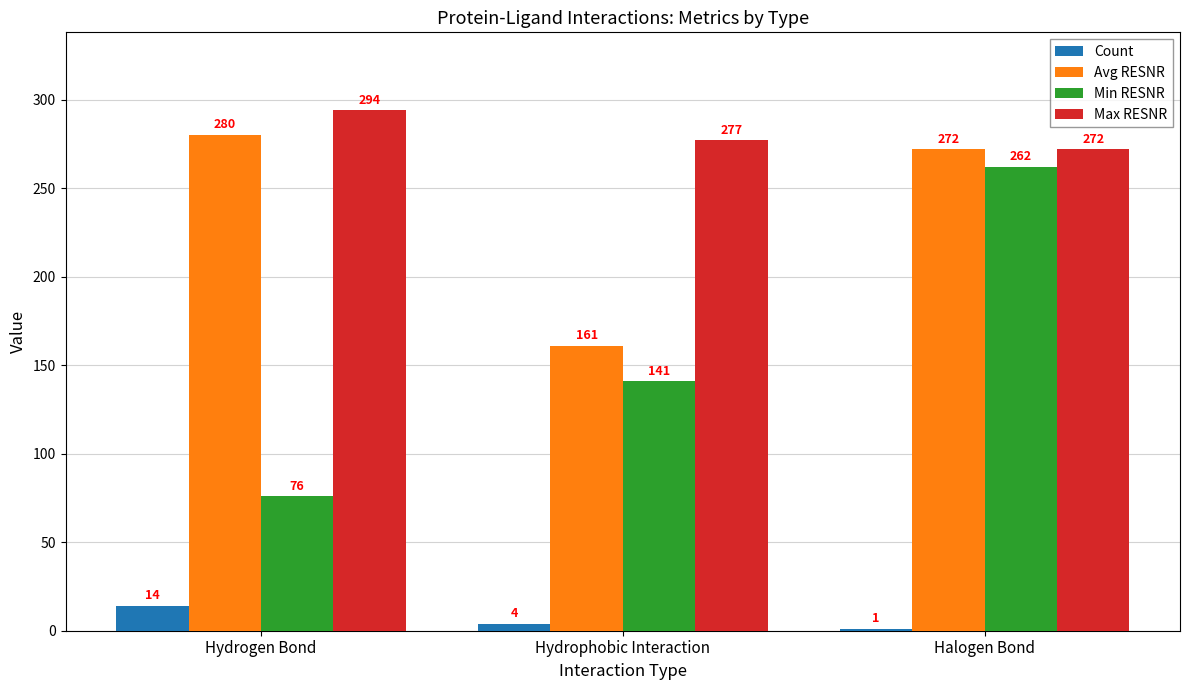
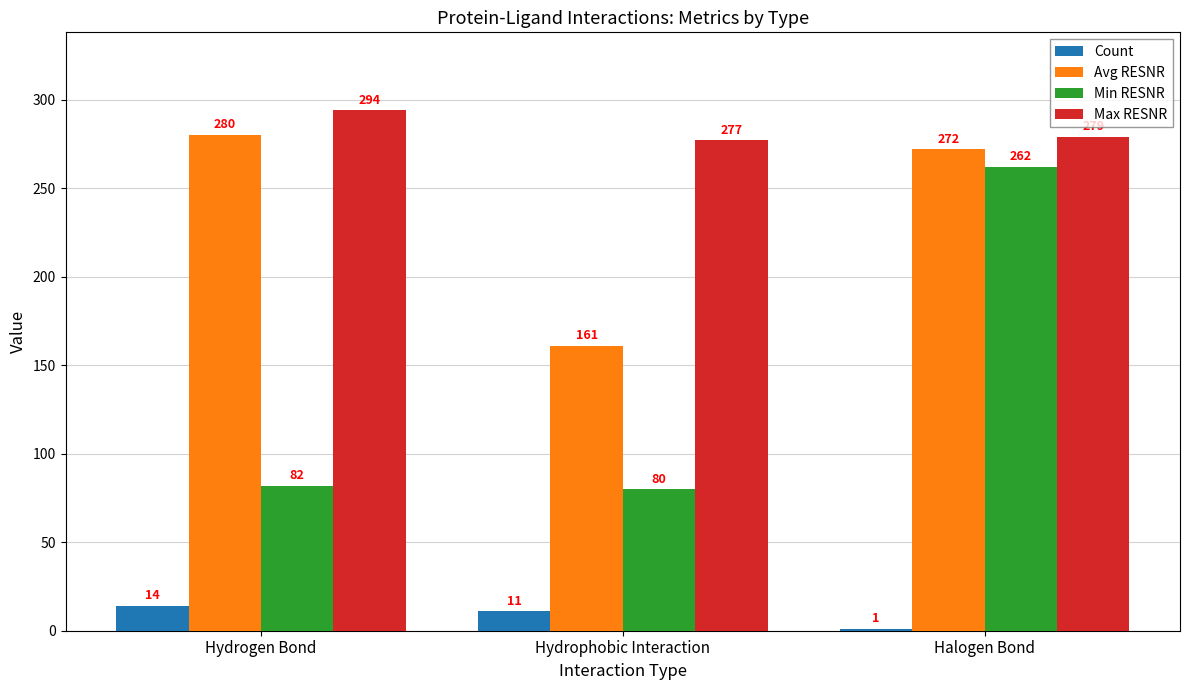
  {
    "Count": {
      "Hydrogen Bond": 14,
-     "Hydrophobic Interaction": 4,
+     "Hydrophobic Interaction": 11,
      "Halogen Bond": 1
    },
    "Avg RESNR": {
      "Hydrogen Bond": 280,
      "Hydrophobic Interaction": 161,
      "Halogen Bond": 272
    },
    "Min RESNR": {
-     "Hydrogen Bond": 76,
-     "Hydrophobic Interaction": 141,
+     "Hydrogen Bond": 82,
+     "Hydrophobic Interaction": 80,
      "Halogen Bond": 262
    },
    "Max RESNR": {
-     "Halogen Bond": 272
+     "Halogen Bond": 279
    }
  }
